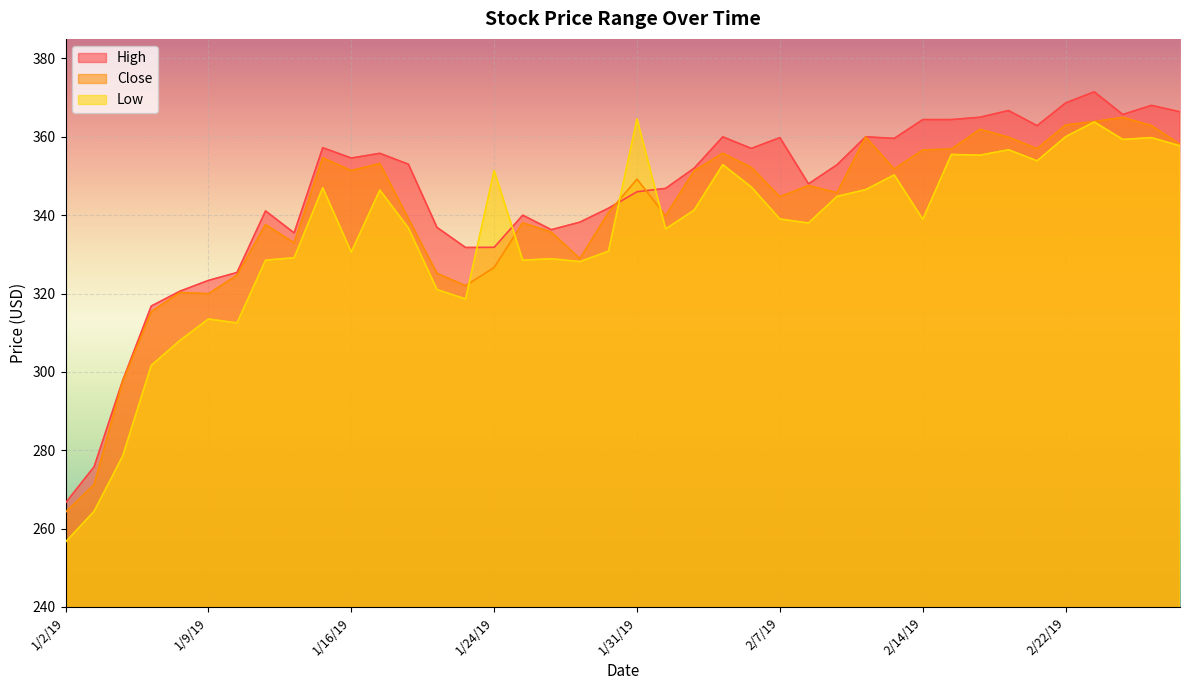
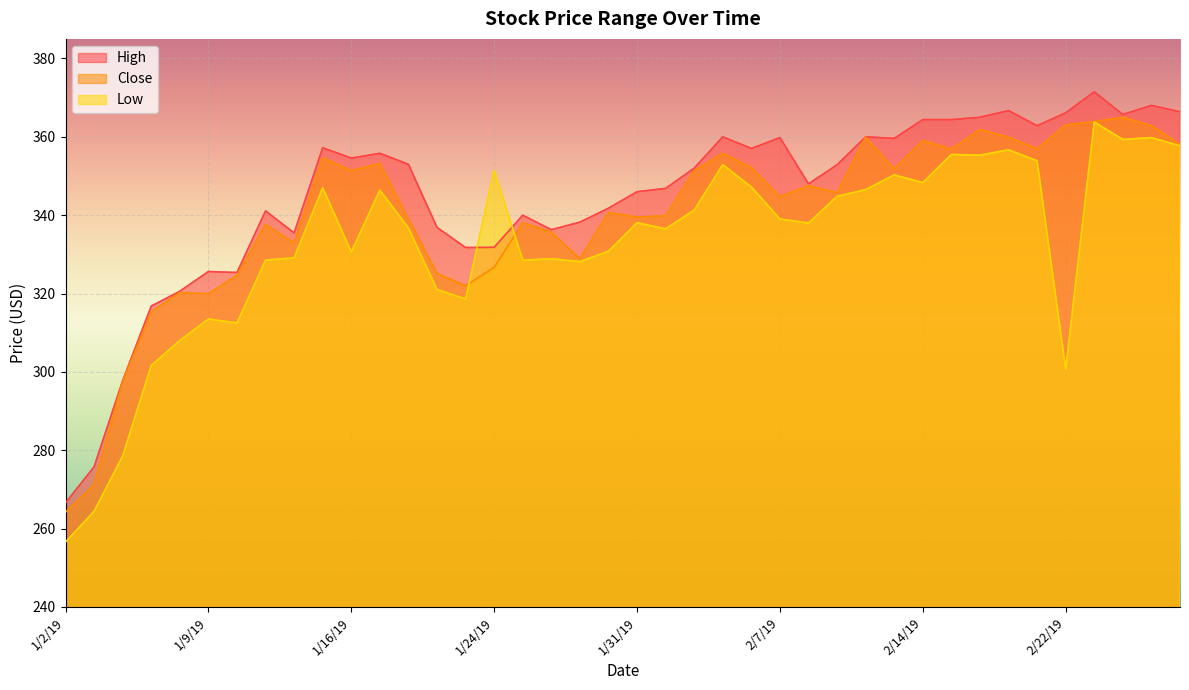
  {
    "High": {
      "1/2/19": 267,
-     "1/9/19": 323,
+     "1/9/19": 326,
      "1/16/19": 355,
      "1/24/19": 332,
      "1/31/19": 346,
      "2/7/19": 360,
      "2/14/19": 364,
-     "2/22/19": 369
+     "2/22/19": 366
    },
    "Close": {
      "1/2/19": 264,
      "1/9/19": 320,
      "1/16/19": 351,
      "1/24/19": 327,
-     "1/31/19": 349,
+     "1/31/19": 340,
      "2/7/19": 345,
-     "2/14/19": 357,
+     "2/14/19": 359,
      "2/22/19": 363
    },
    "Low": {
      "1/2/19": 257,
      "1/9/19": 314,
      "1/16/19": 331,
      "1/24/19": 351,
-     "1/31/19": 365,
+     "1/31/19": 338,
      "2/7/19": 339,
-     "2/14/19": 339,
-     "2/22/19": 360
+     "2/14/19": 348,
+     "2/22/19": 301
    }
  }
